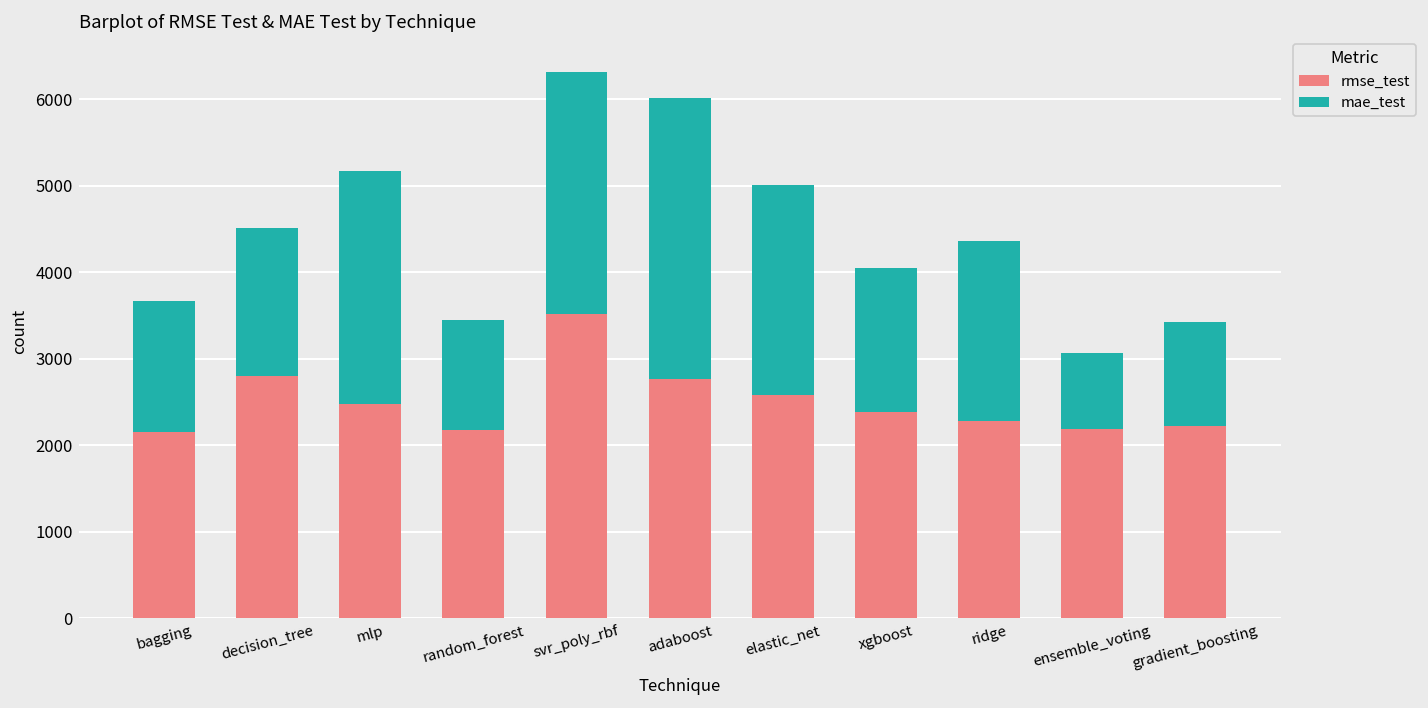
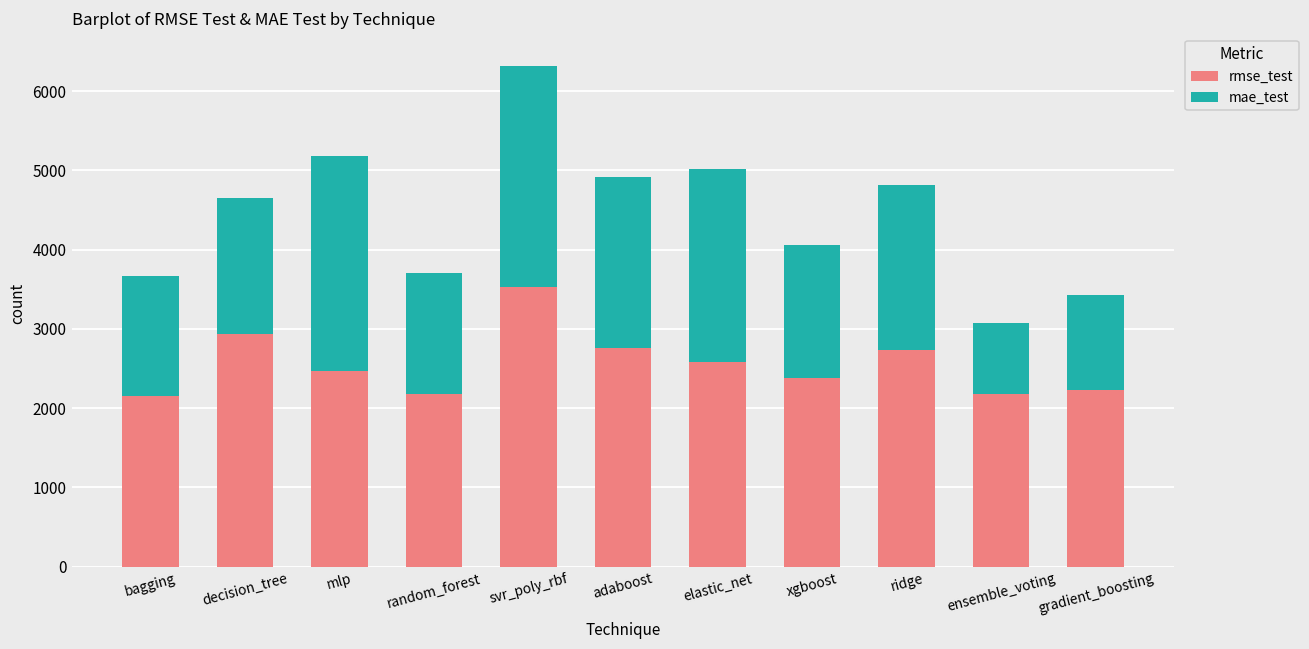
  {
    "rmse_test": {
      "bagging": 2200,
-     "decision_tree": 2800,
+     "decision_tree": 2900,
      "mlp": 2500,
      "random_forest": 2200,
      "svr_poly_rbf": 3500,
      "adaboost": 2800,
      "elastic_net": 2600,
      "xgboost": 2400,
-     "ridge": 2300,
+     "ridge": 2700,
      "ensemble_voting": 2200,
      "gradient_boosting": 2200
    },
    "mae_test": {
      "bagging": 1500,
      "decision_tree": 1700,
      "mlp": 2700,
-     "random_forest": 1300,
+     "random_forest": 1500,
      "svr_poly_rbf": 2800,
-     "adaboost": 3200,
+     "adaboost": 2100,
      "elastic_net": 2400,
      "xgboost": 1700,
      "ridge": 2100,
      "ensemble_voting": 900,
      "gradient_boosting": 1200
    }
  }
